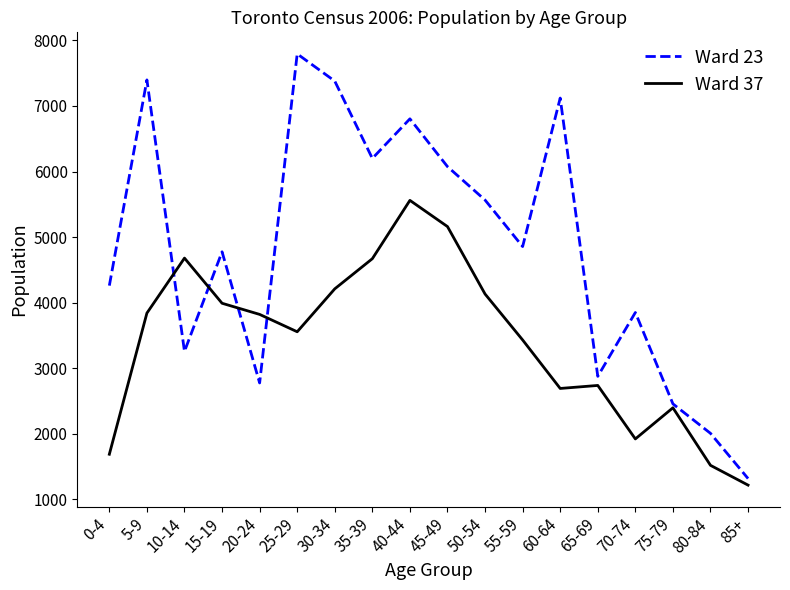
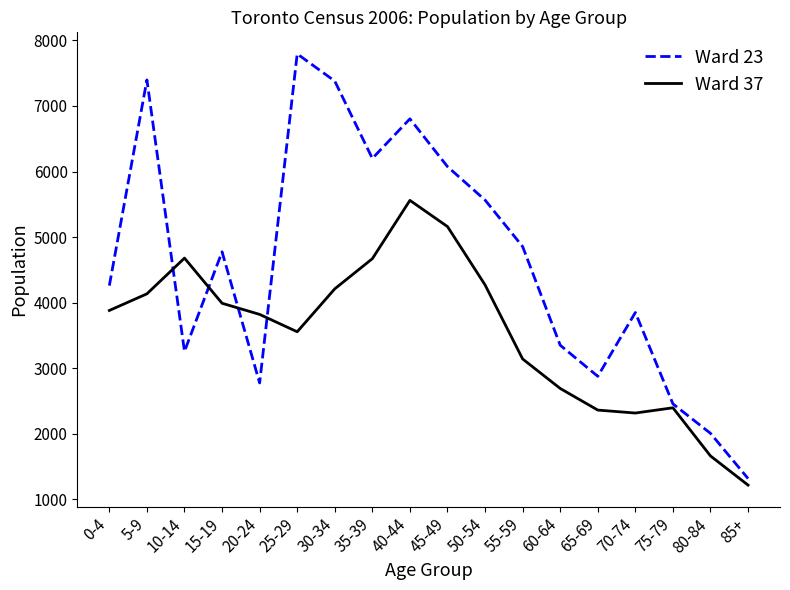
  {
    "Ward 23": {
      "0-4": 4300,
      "5-9": 7400,
      "10-14": 3300,
      "15-19": 4800,
      "20-24": 2800,
      "25-29": 7800,
      "30-34": 7400,
      "35-39": 6200,
      "40-44": 6800,
      "45-49": 6100,
      "50-54": 5600,
      "55-59": 4900,
-     "60-64": 7100,
+     "60-64": 3400,
      "65-69": 2900,
      "70-74": 3800,
      "75-79": 2500,
      "80-84": 2000,
      "85+": 1300
    },
    "Ward 37": {
-     "0-4": 1700,
-     "5-9": 3800,
+     "0-4": 3900,
+     "5-9": 4100,
      "10-14": 4700,
      "15-19": 4000,
      "20-24": 3800,
      "25-29": 3600,
      "30-34": 4200,
      "35-39": 4700,
      "40-44": 5600,
      "45-49": 5200,
-     "50-54": 4100,
-     "55-59": 3400,
+     "50-54": 4300,
+     "55-59": 3100,
      "60-64": 2700,
-     "65-69": 2700,
-     "70-74": 1900,
+     "65-69": 2400,
+     "70-74": 2300,
      "75-79": 2400,
-     "80-84": 1500,
+     "80-84": 1700,
      "85+": 1200
    }
  }
